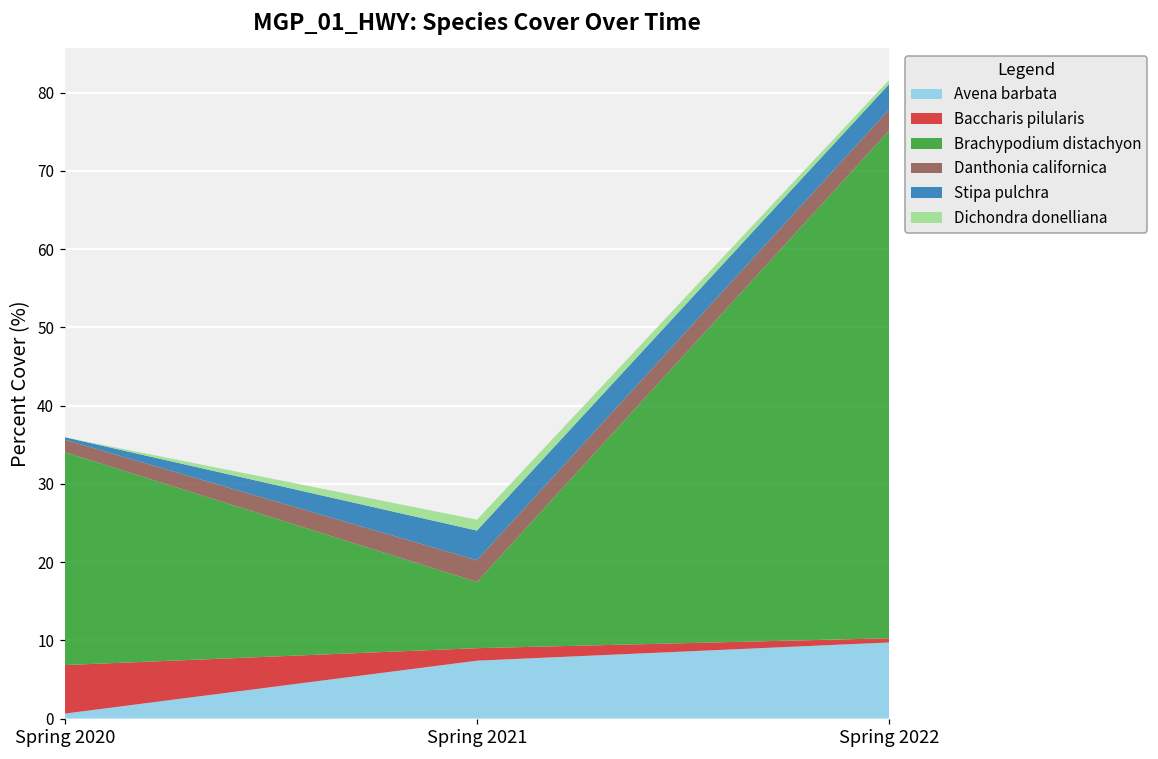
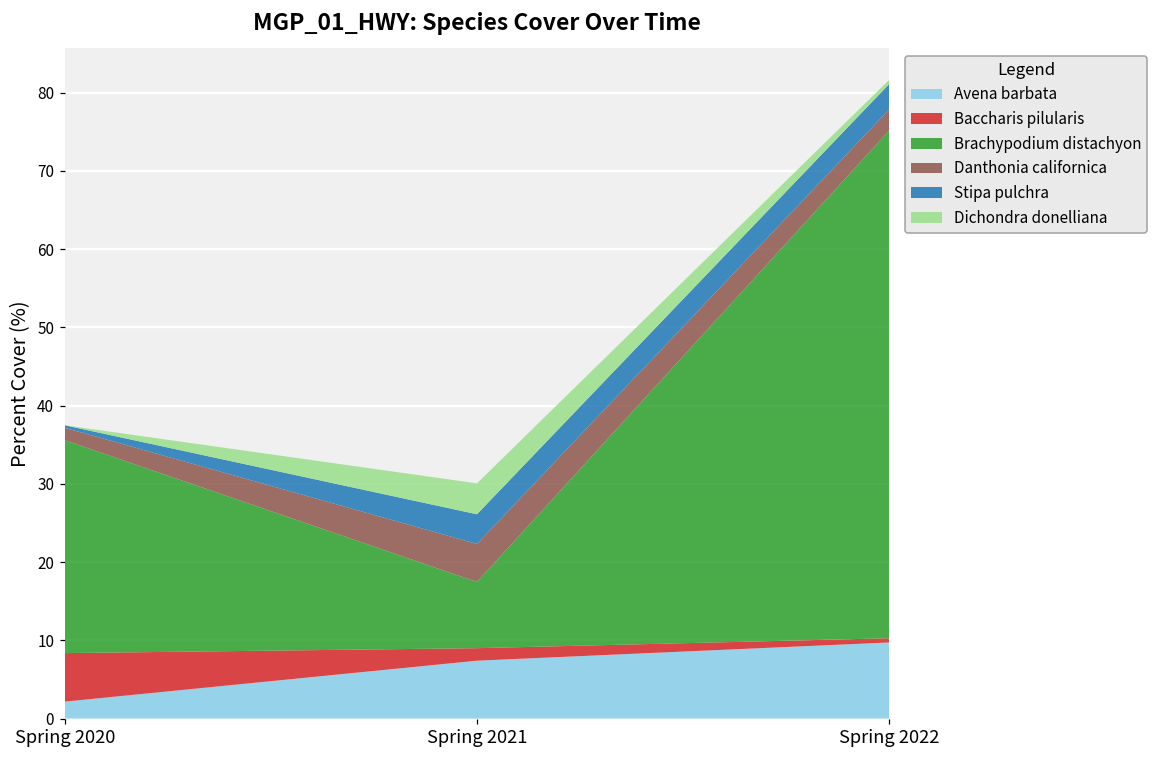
  {
    "Avena barbata": {
-     "Spring 2020": 1,
+     "Spring 2020": 2,
      "Spring 2021": 7,
      "Spring 2022": 10
    },
    "Baccharis pilularis": {
      "Spring 2020": 6,
      "Spring 2021": 2,
      "Spring 2022": 1
    },
    "Brachypodium distachyon": {
      "Spring 2020": 27,
      "Spring 2021": 8,
      "Spring 2022": 65
    },
    "Danthonia californica": {
-     "Spring 2021": 3,
+     "Spring 2021": 5,
      "Spring 2022": 3
    },
    "Stipa pulchra": {
      "Spring 2021": 4,
      "Spring 2022": 3
    },
    "Dichondra donelliana": {
-     "Spring 2021": 1,
+     "Spring 2021": 4,
      "Spring 2022": 1
    }
  }
